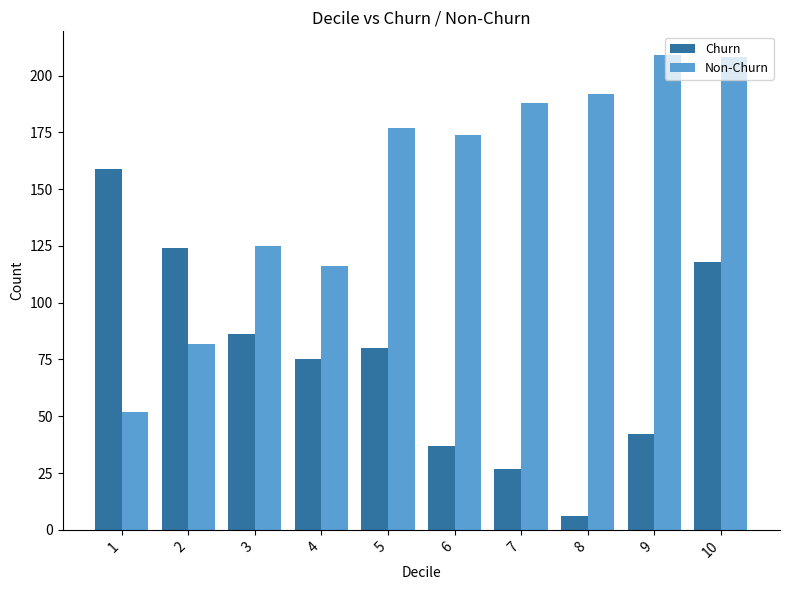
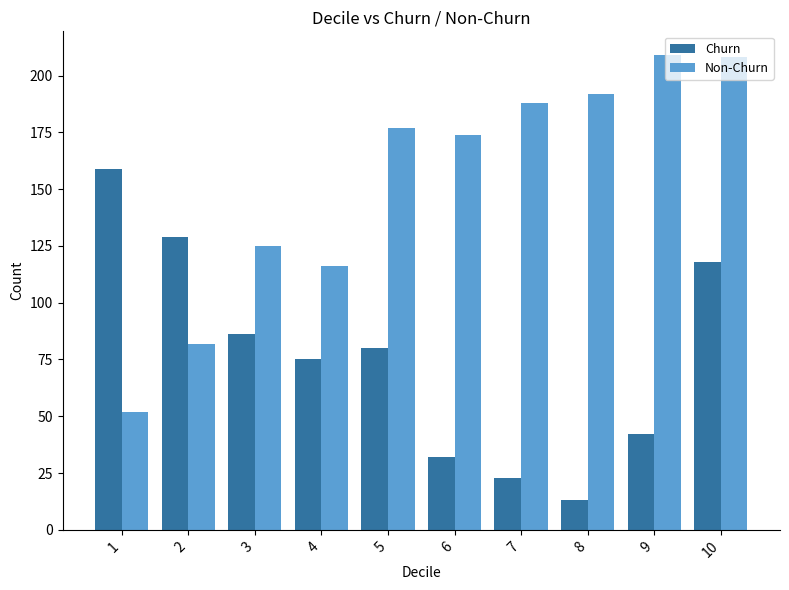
  {
    "Churn": {
      "1": 159,
-     "2": 124,
+     "2": 129,
      "3": 86,
      "4": 75,
      "5": 80,
-     "6": 37,
-     "7": 27,
-     "8": 6,
+     "6": 32,
+     "7": 23,
+     "8": 13,
      "9": 42,
      "10": 118
    },
    "Non-Churn": {
      "1": 52,
      "2": 82,
      "3": 125,
      "4": 116,
      "5": 177,
      "6": 174,
      "7": 188,
      "8": 192
    }
  }
